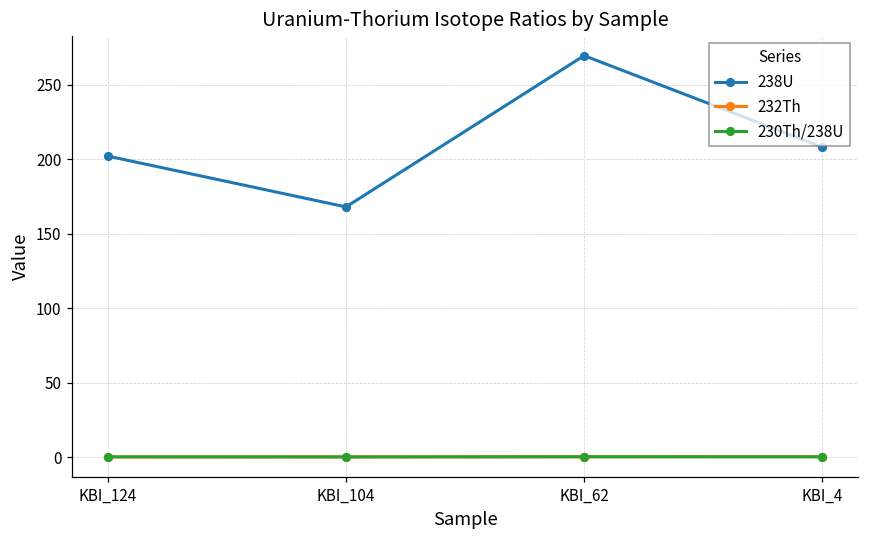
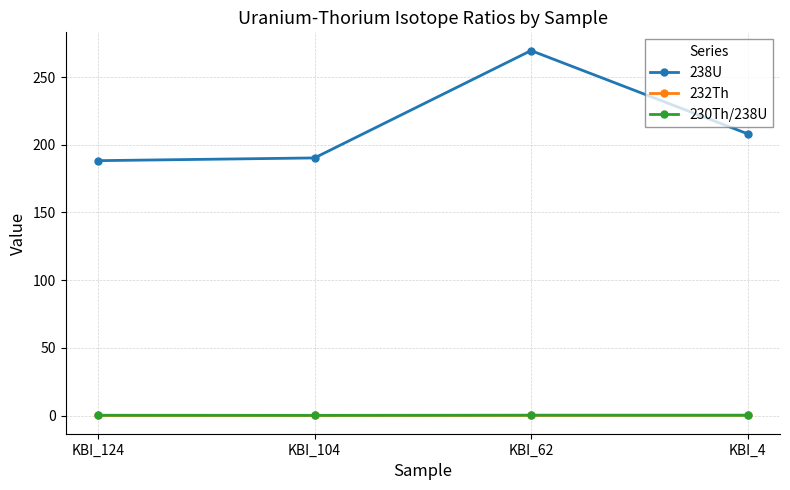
  {
    "238U": {
-     "KBI_124": 202,
-     "KBI_104": 168,
+     "KBI_124": 188,
+     "KBI_104": 190,
      "KBI_62": 270,
      "KBI_4": 208
    }
  }
